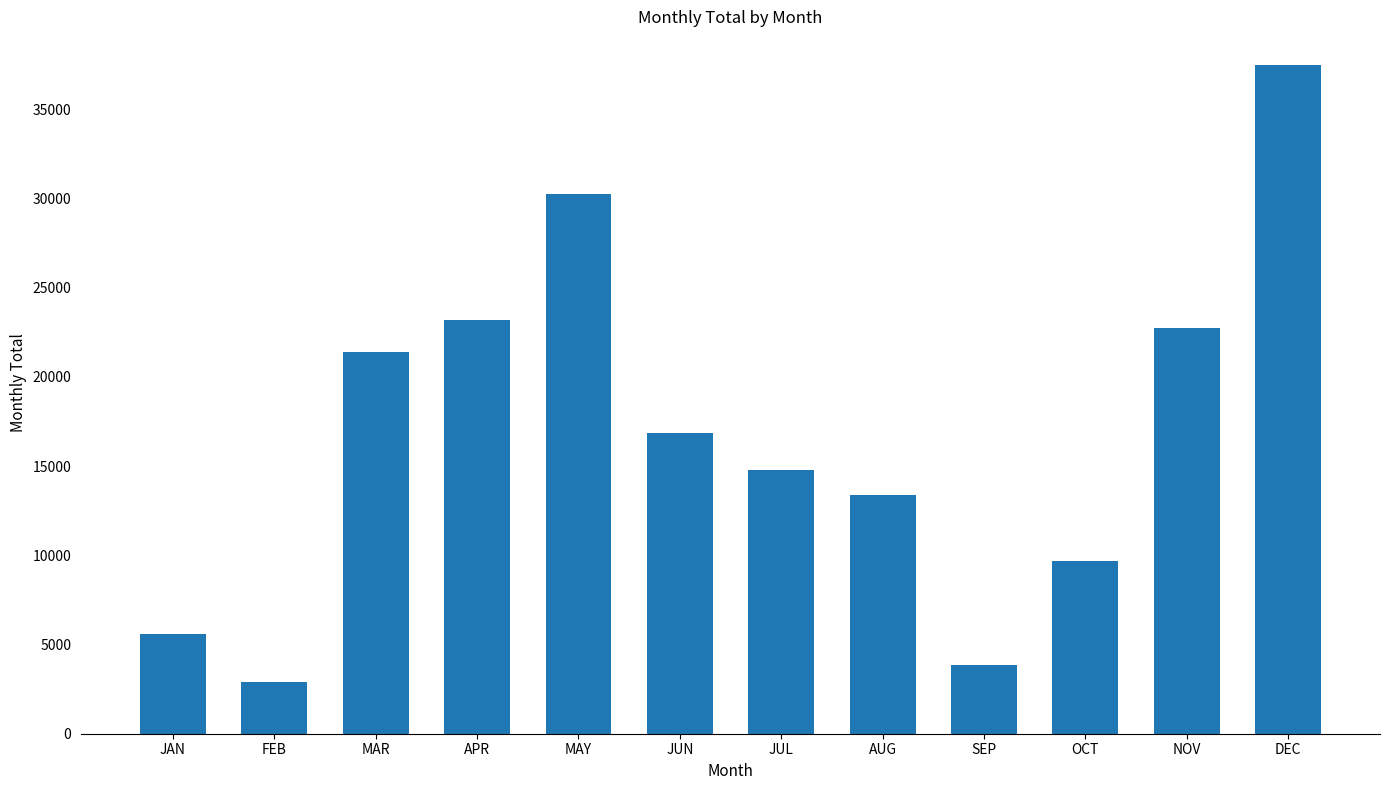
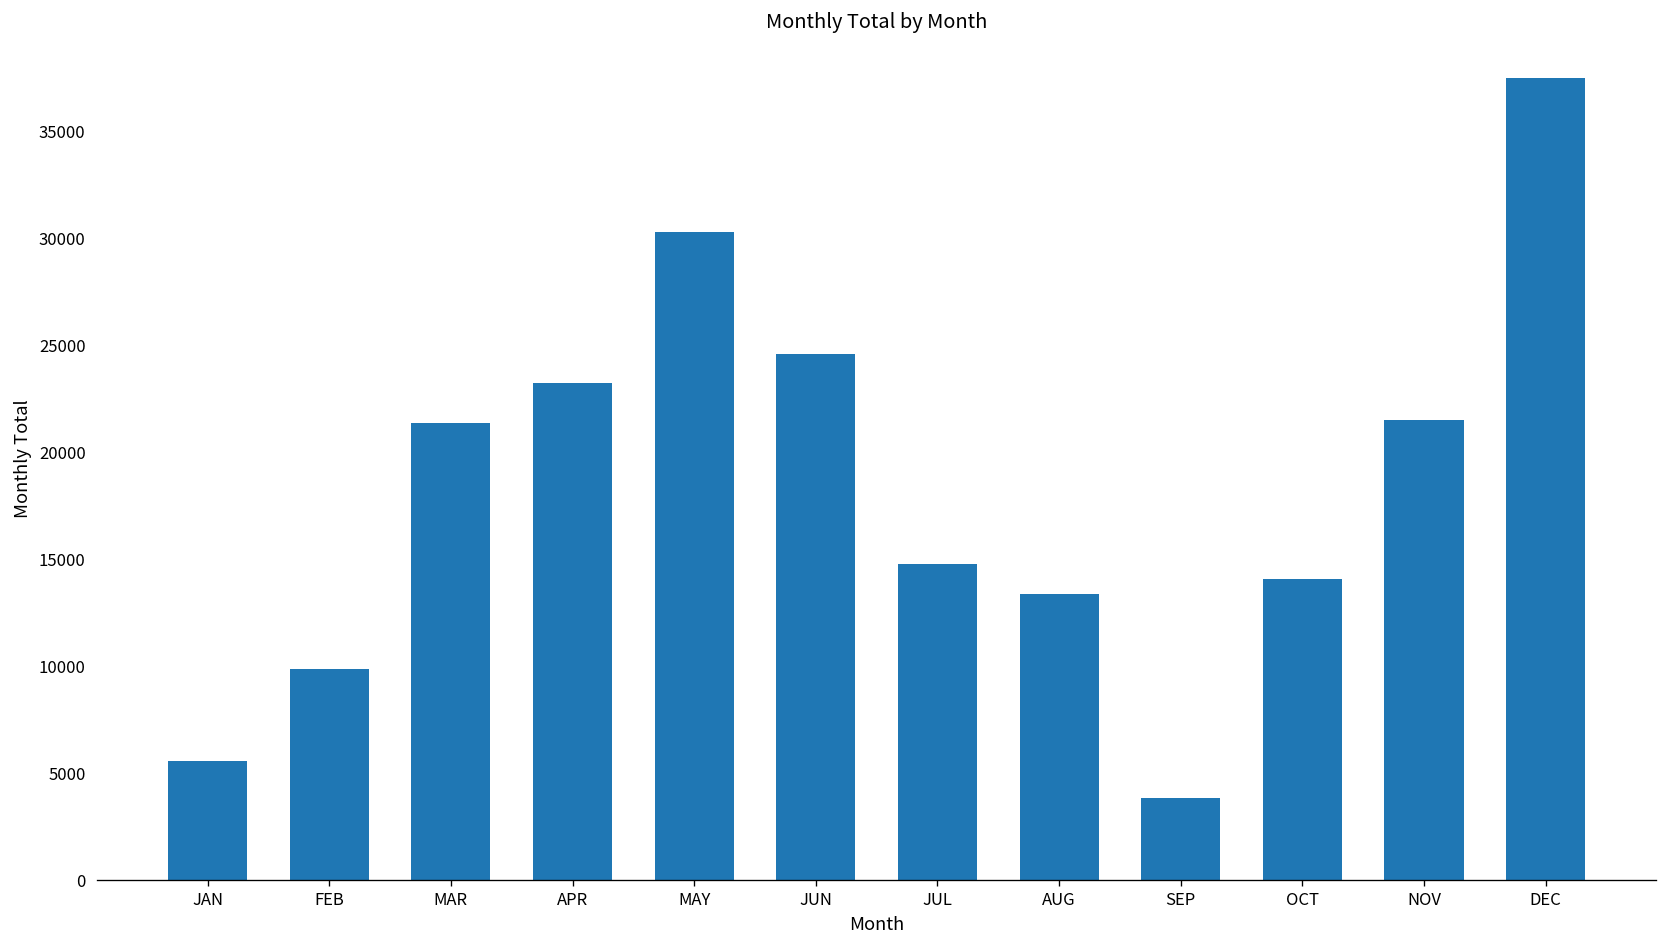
  {
    "JAN": 5600,
-   "FEB": 2900,
+   "FEB": 9900,
    "MAR": 21400,
    "APR": 23200,
    "MAY": 30300,
-   "JUN": 16800,
+   "JUN": 24600,
    "JUL": 14800,
    "AUG": 13400,
    "SEP": 3800,
-   "OCT": 9700,
-   "NOV": 22700,
+   "OCT": 14100,
+   "NOV": 21500,
    "DEC": 37500
  }
